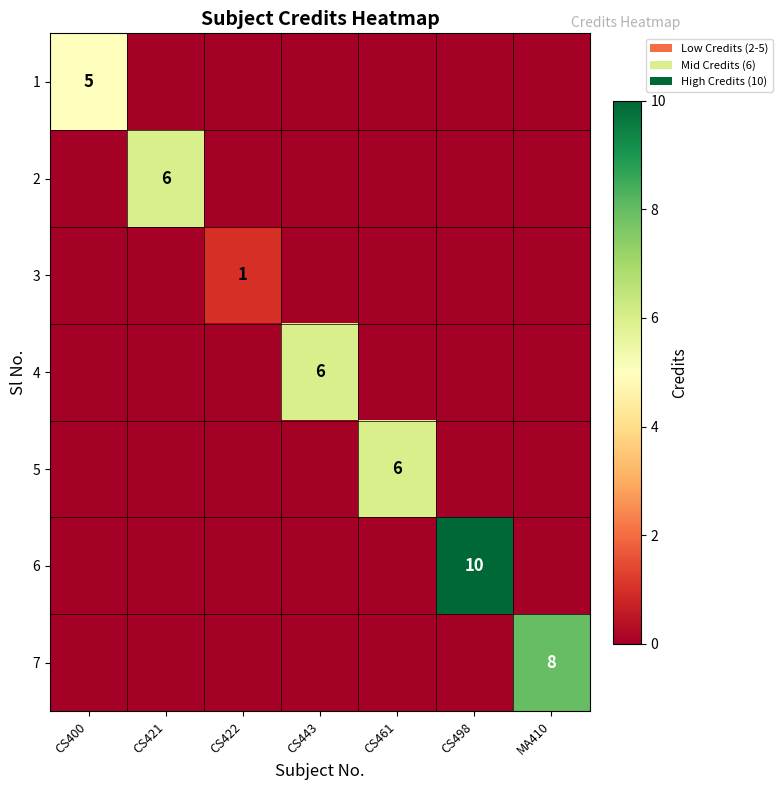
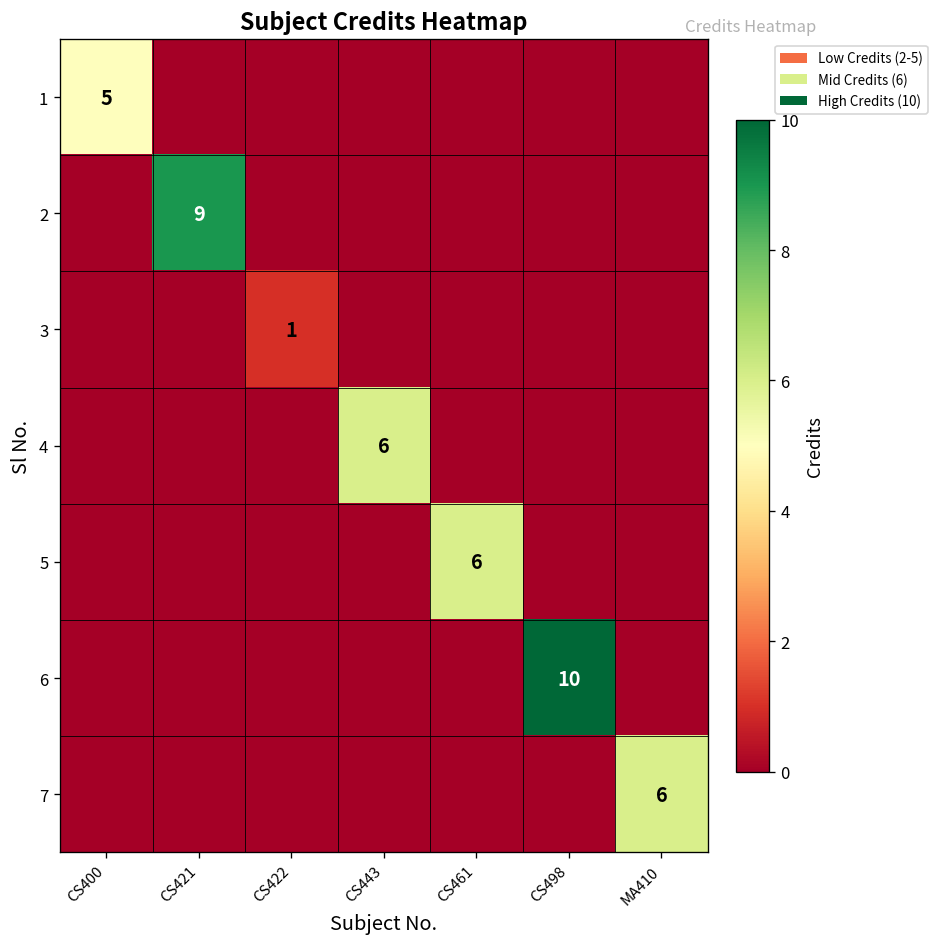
  {
    "1": {
      "CS400": 5
    },
    "2": {
-     "CS421": 6
+     "CS421": 9
    },
    "3": {
      "CS422": 1
    },
    "4": {
      "CS443": 6
    },
    "5": {
      "CS461": 6
    },
    "6": {
      "CS498": 10
    },
    "7": {
-     "MA410": 8
+     "MA410": 6
    }
  }
